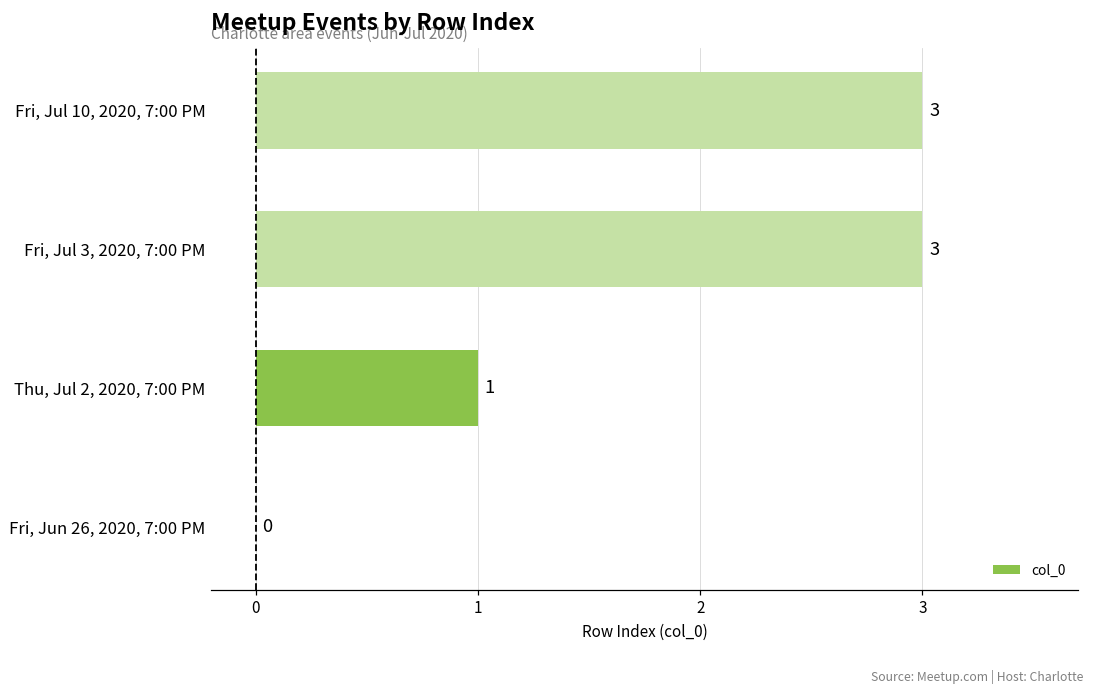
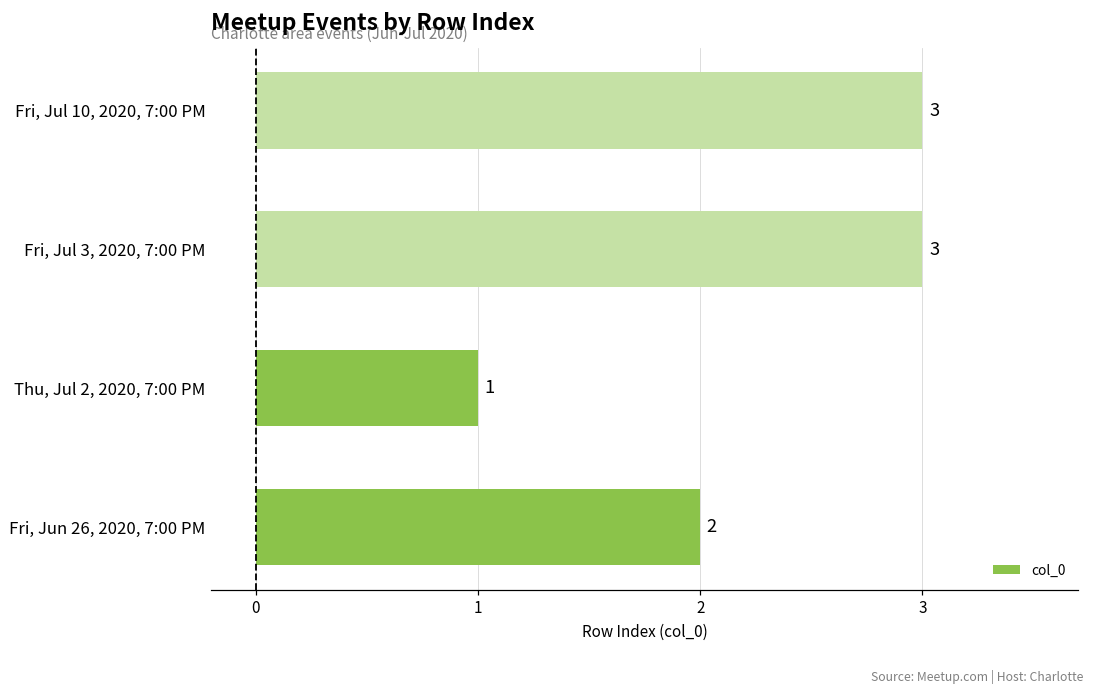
  {
    "Fri, Jul 10, 2020, 7:00 PM": 3,
    "Fri, Jul 3, 2020, 7:00 PM": 3,
    "Thu, Jul 2, 2020, 7:00 PM": 1,
-   "Fri, Jun 26, 2020, 7:00 PM": 0
+   "Fri, Jun 26, 2020, 7:00 PM": 2
  }
